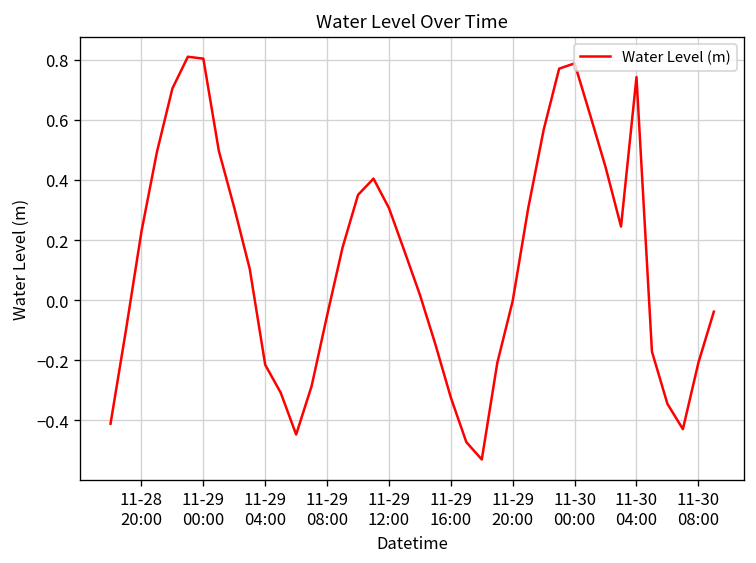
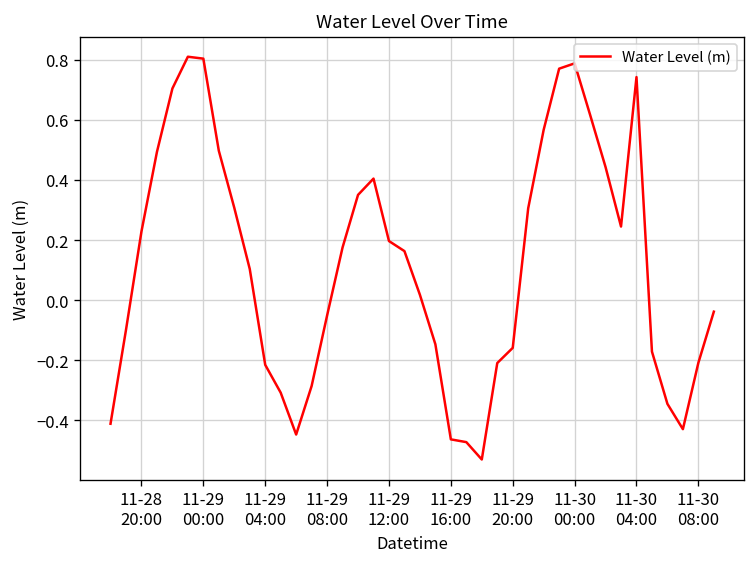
  {
    "11-28 20:00": 0.23,
    "11-29 00:00": 0.80,
    "11-29 04:00": -0.22,
    "11-29 08:00": -0.05,
-   "11-29 12:00": 0.31,
-   "11-29 16:00": -0.32,
-   "11-29 20:00": 0.00,
+   "11-29 12:00": 0.20,
+   "11-29 16:00": -0.46,
+   "11-29 20:00": -0.16,
    "11-30 04:00": 0.74,
    "11-30 08:00": -0.21
  }
